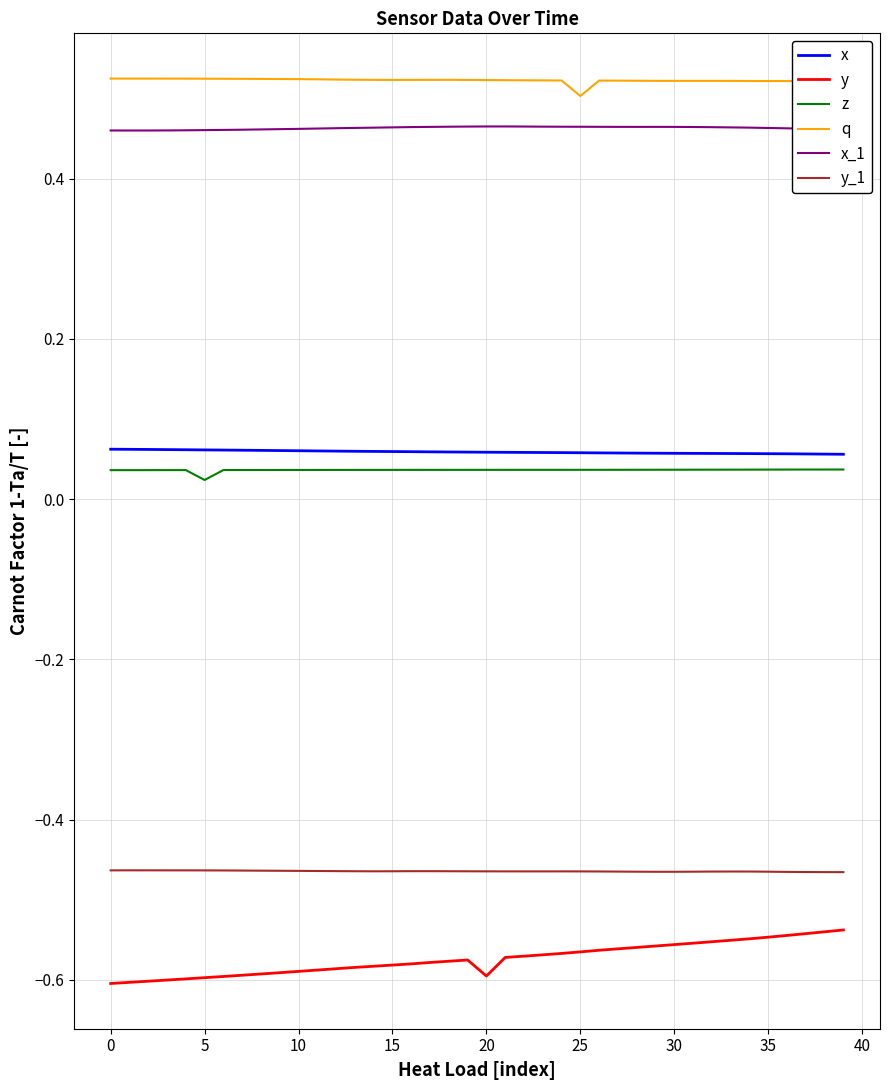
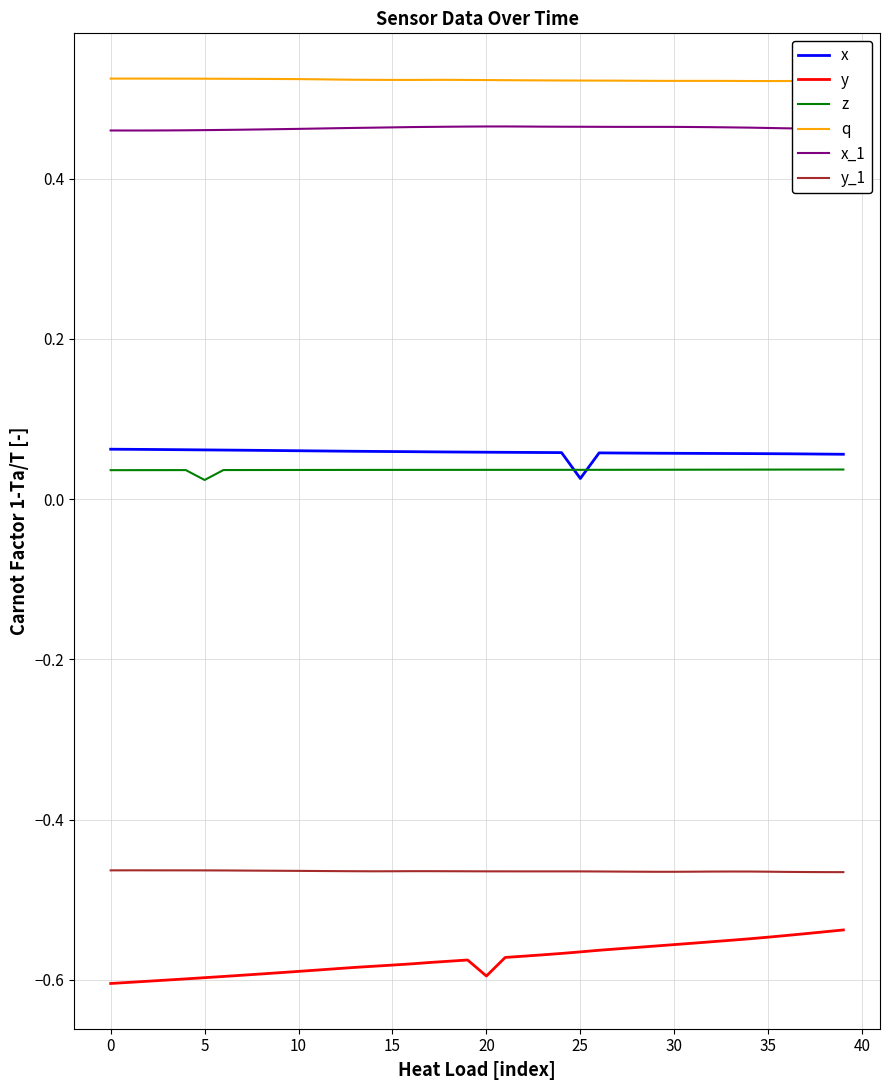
  {
    "x": {
      "0": 0.06,
      "5": 0.06,
      "10": 0.06,
      "15": 0.06,
      "20": 0.06,
-     "25": 0.06,
+     "25": 0.03,
      "30": 0.06,
      "35": 0.06
    },
    "y": {
      "0": -0.60,
      "5": -0.60,
      "10": -0.59,
      "15": -0.58,
      "20": -0.60,
      "25": -0.57,
      "30": -0.56,
      "35": -0.55
    },
    "z": {
      "0": 0.04,
      "5": 0.02,
      "10": 0.04,
      "15": 0.04,
      "20": 0.04,
      "25": 0.04,
      "30": 0.04,
      "35": 0.04
    },
    "q": {
      "0": 0.52,
      "5": 0.52,
      "10": 0.52,
      "15": 0.52,
      "20": 0.52,
-     "25": 0.50,
+     "25": 0.52,
      "30": 0.52,
      "35": 0.52
    },
    "x_1": {
      "0": 0.46,
      "5": 0.46,
      "10": 0.46,
      "15": 0.46,
      "20": 0.47,
      "25": 0.46,
      "30": 0.46,
      "35": 0.46
    },
    "y_1": {
      "0": -0.46,
      "5": -0.46,
      "10": -0.46,
      "15": -0.46,
      "20": -0.46,
      "25": -0.46,
      "30": -0.47,
      "35": -0.46
    }
  }
